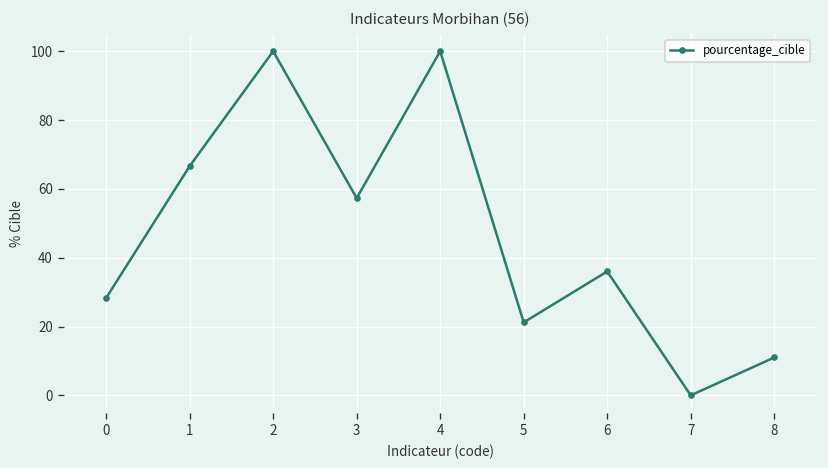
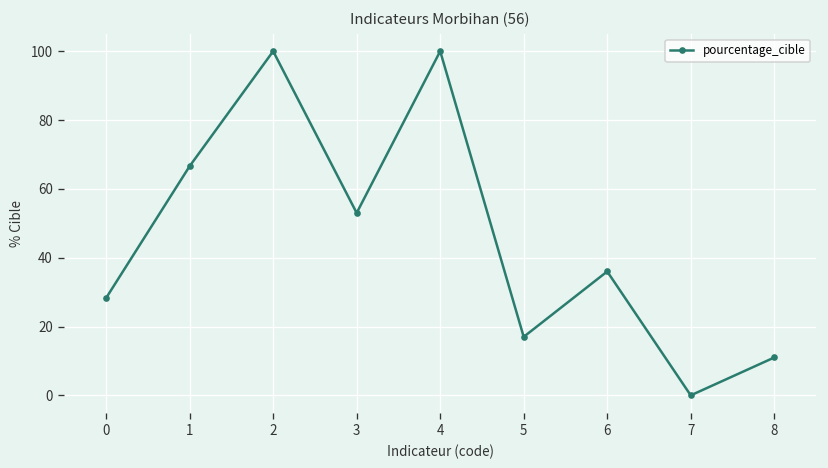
  {
    "0": 28,
    "1": 67,
    "2": 100,
-   "3": 57,
+   "3": 53,
    "4": 100,
-   "5": 21,
+   "5": 17,
    "6": 36,
    "7": 0,
    "8": 11
  }
